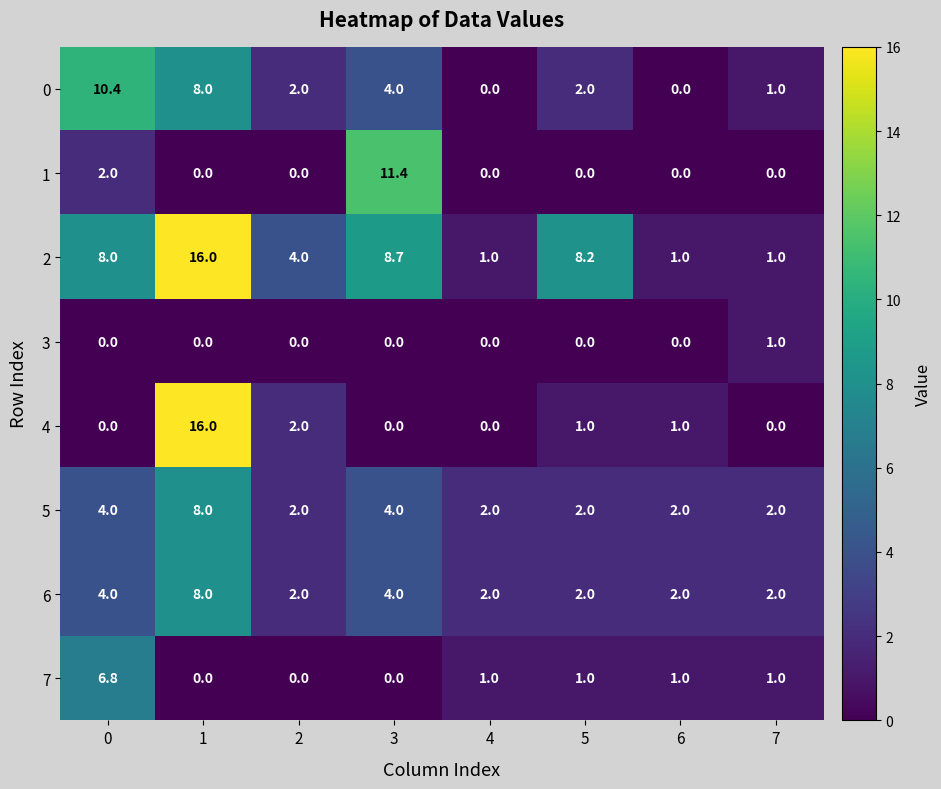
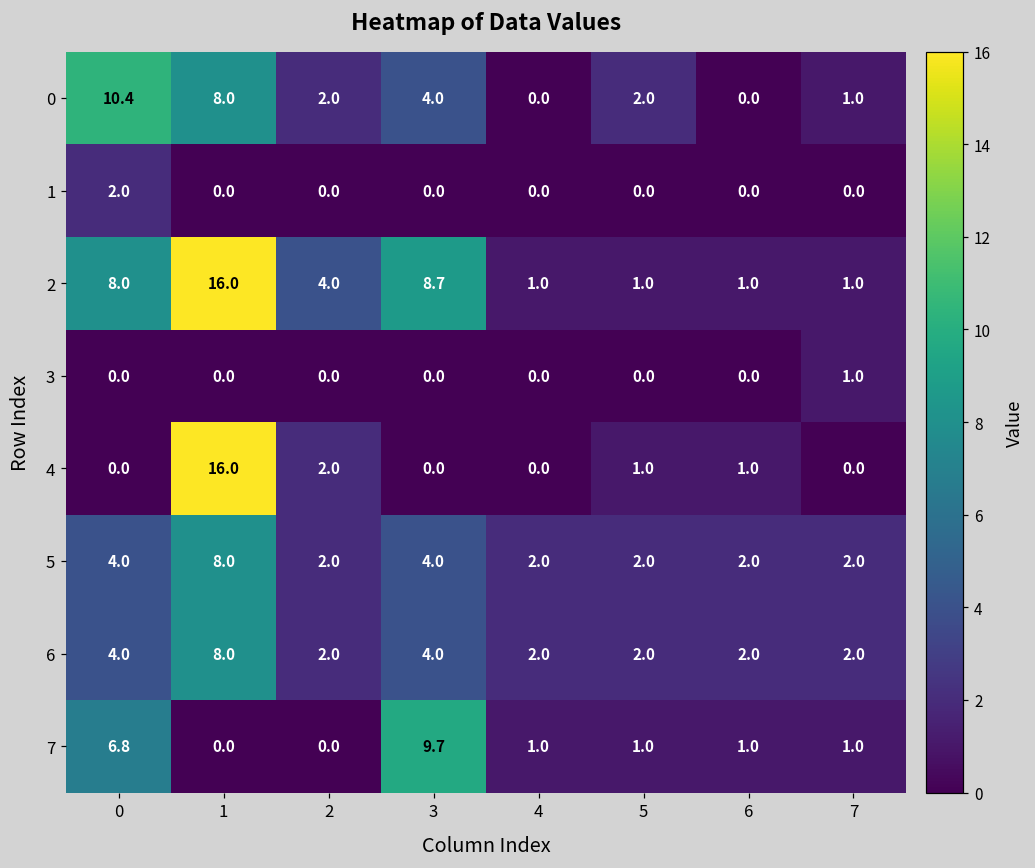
  {
    "0": {
      "0": 10.4,
      "1": 8.0,
      "2": 2.0,
      "3": 4.0,
      "4": 0.0,
      "5": 2.0,
      "6": 0.0,
      "7": 1.0
    },
    "1": {
      "0": 2.0,
      "1": 0.0,
      "2": 0.0,
-     "3": 11.4,
+     "3": 0.0,
      "4": 0.0,
      "5": 0.0,
      "6": 0.0,
      "7": 0.0
    },
    "2": {
      "0": 8.0,
      "1": 16.0,
      "2": 4.0,
      "3": 8.7,
      "4": 1.0,
-     "5": 8.2,
+     "5": 1.0,
      "6": 1.0,
      "7": 1.0
    },
    "3": {
      "0": 0.0,
      "1": 0.0,
      "2": 0.0,
      "3": 0.0,
      "4": 0.0,
      "5": 0.0,
      "6": 0.0,
      "7": 1.0
    },
    "4": {
      "0": 0.0,
      "1": 16.0,
      "2": 2.0,
      "3": 0.0,
      "4": 0.0,
      "5": 1.0,
      "6": 1.0,
      "7": 0.0
    },
    "5": {
      "0": 4.0,
      "1": 8.0,
      "2": 2.0,
      "3": 4.0,
      "4": 2.0,
      "5": 2.0,
      "6": 2.0,
      "7": 2.0
    },
    "6": {
      "0": 4.0,
      "1": 8.0,
      "2": 2.0,
      "3": 4.0,
      "4": 2.0,
      "5": 2.0,
      "6": 2.0,
      "7": 2.0
    },
    "7": {
      "0": 6.8,
      "1": 0.0,
      "2": 0.0,
-     "3": 0.0,
+     "3": 9.7,
      "4": 1.0,
      "5": 1.0,
      "6": 1.0,
      "7": 1.0
    }
  }
